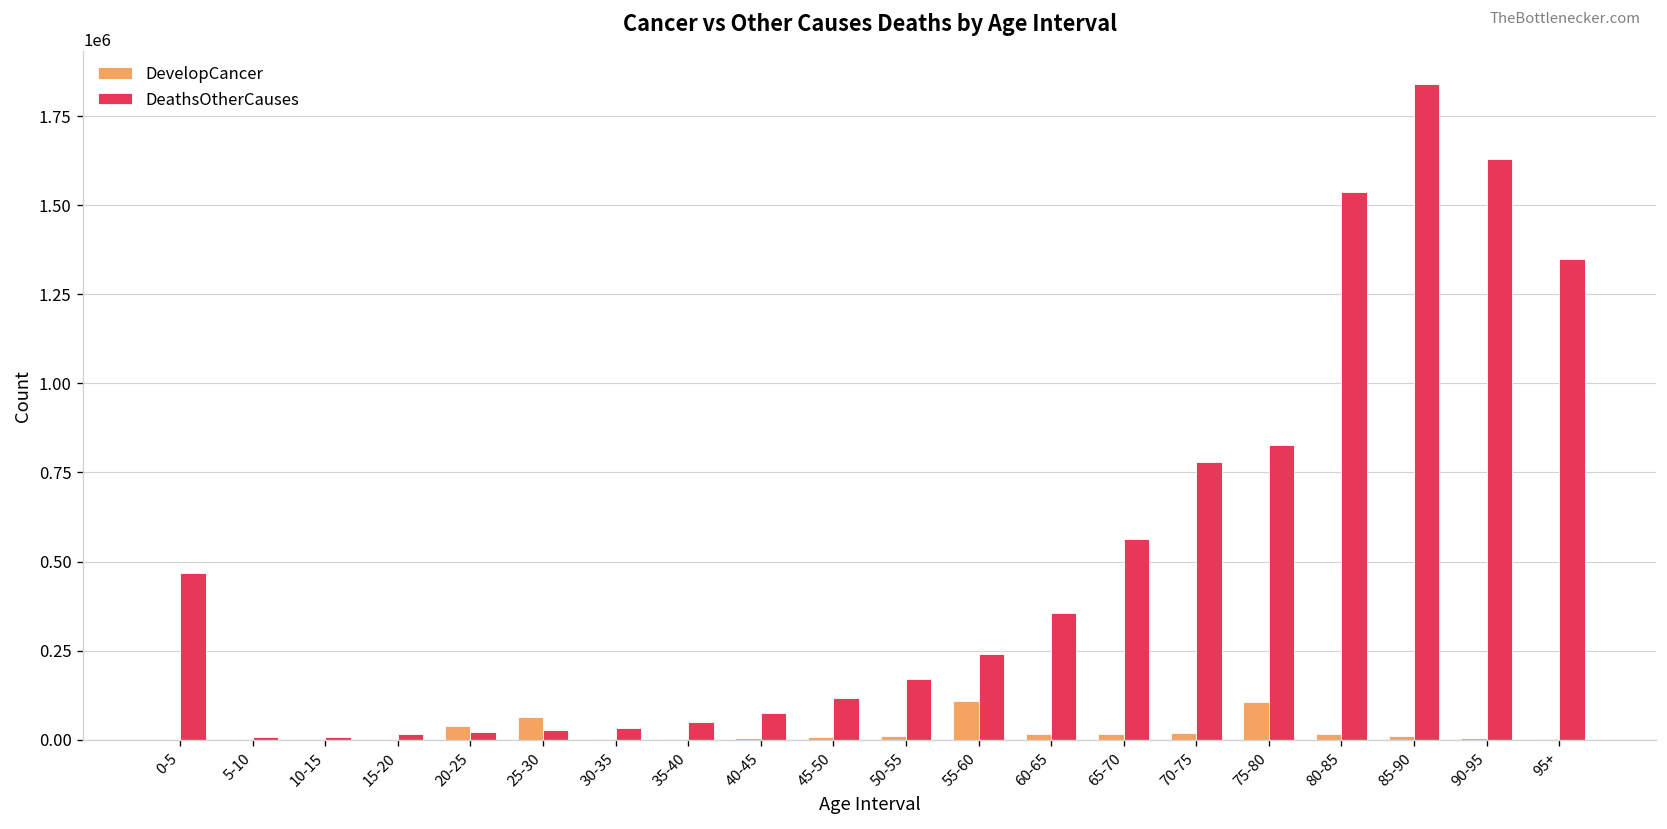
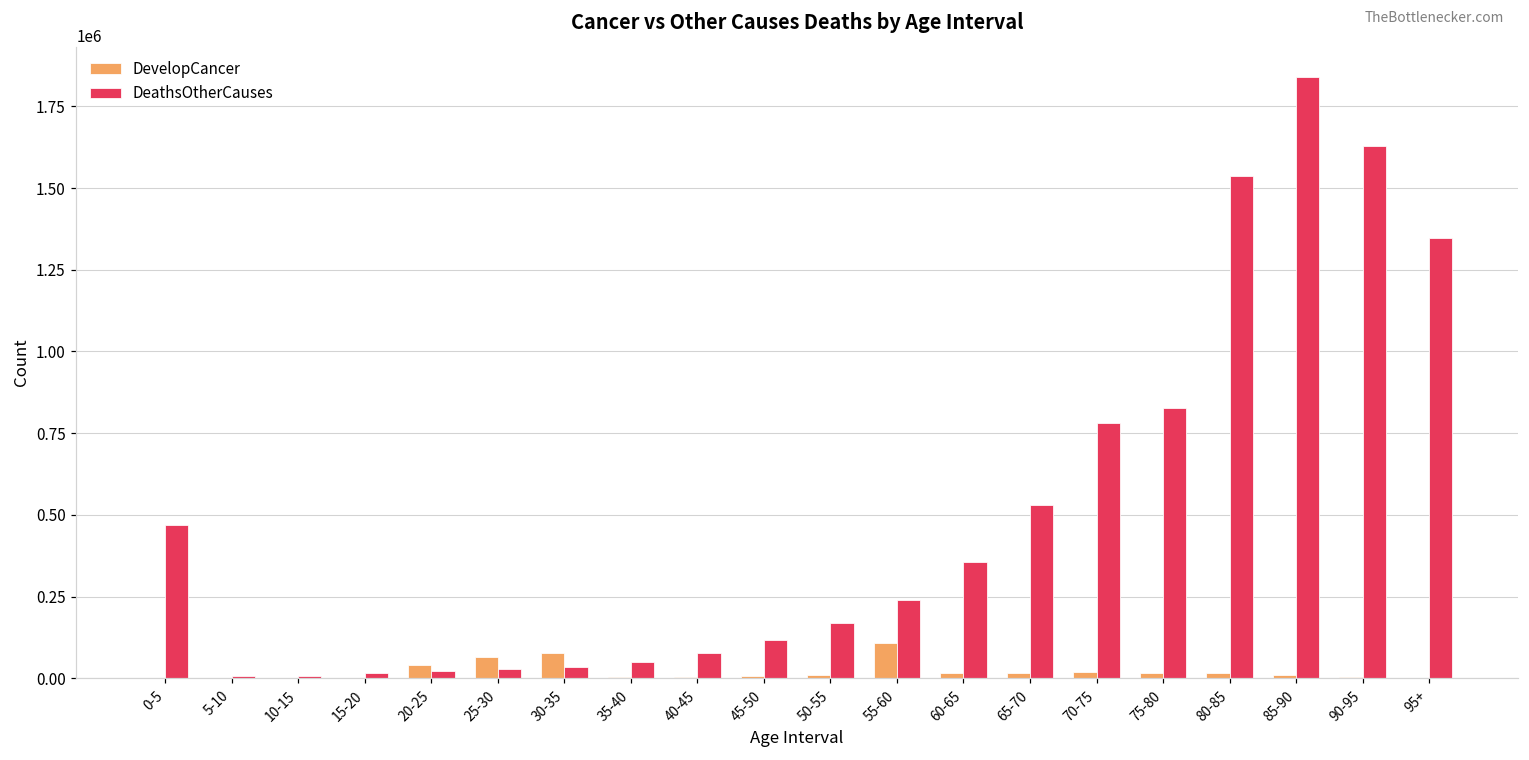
  {
    "DevelopCancer": {
      "20-25": 40000,
      "25-30": 60000,
-     "30-35": 0,
+     "30-35": 80000,
      "50-55": 10000,
      "55-60": 110000,
      "60-65": 20000,
      "65-70": 20000,
      "70-75": 20000,
-     "75-80": 100000,
+     "75-80": 20000,
      "80-85": 20000,
      "85-90": 10000
    },
    "DeathsOtherCauses": {
      "0-5": 470000,
      "15-20": 20000,
      "20-25": 20000,
      "25-30": 30000,
      "30-35": 30000,
      "35-40": 50000,
      "40-45": 80000,
      "45-50": 120000,
      "50-55": 170000,
      "55-60": 240000,
      "60-65": 360000,
-     "65-70": 560000,
+     "65-70": 530000,
      "70-75": 780000,
      "75-80": 830000,
      "80-85": 1540000,
      "85-90": 1840000,
      "90-95": 1630000,
      "95+": 1350000
    }
  }
